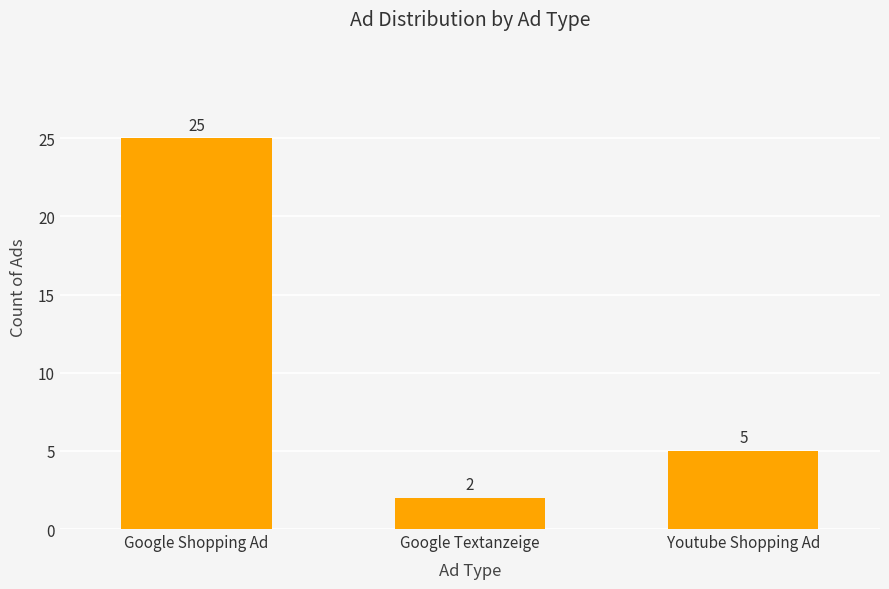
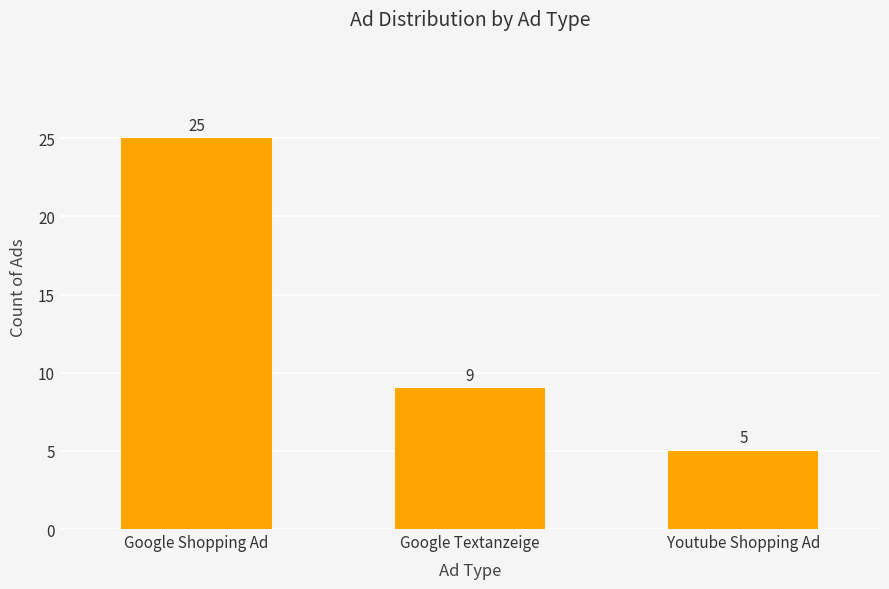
  {
    "Google Shopping Ad": 25,
-   "Google Textanzeige": 2,
+   "Google Textanzeige": 9,
    "Youtube Shopping Ad": 5
  }
